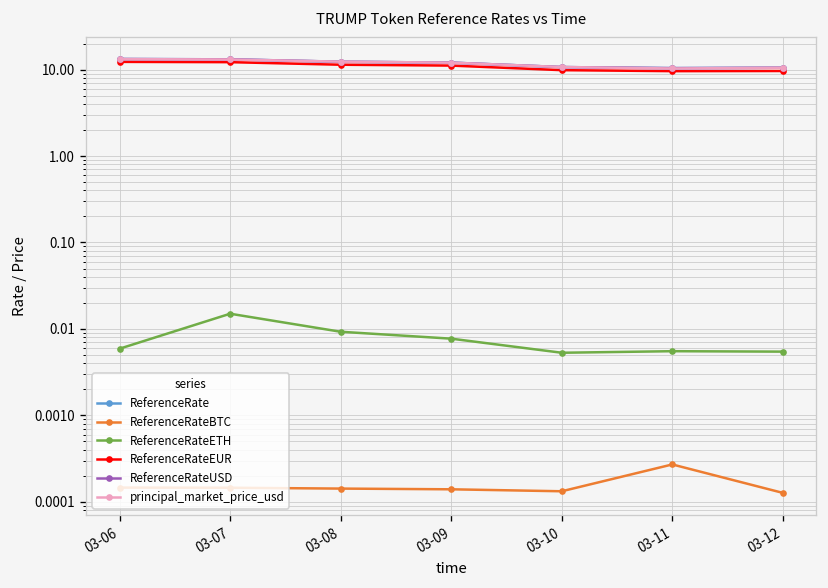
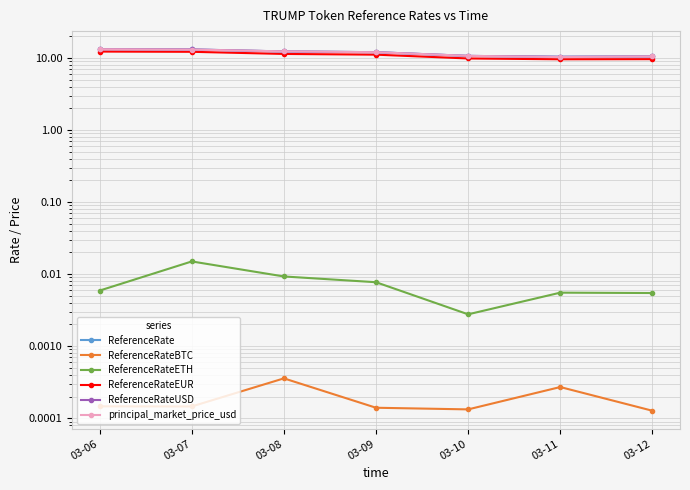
  {
    "ReferenceRateBTC": {
-     "03-08": 0.00014,
+     "03-08": 0.0004,
      "03-09": 0.00014,
      "03-10": 0.00013,
      "03-11": 0.00027,
      "03-12": 0.00013
    },
    "ReferenceRateETH": {
      "03-06": 0.006,
      "03-07": 0.015,
      "03-08": 0.009,
      "03-09": 0.008,
-     "03-10": 0.005,
+     "03-10": 0.0028,
      "03-11": 0.006,
      "03-12": 0.005
    },
    "ReferenceRateEUR": {
      "03-10": 10,
      "03-12": 10
    }
  }
